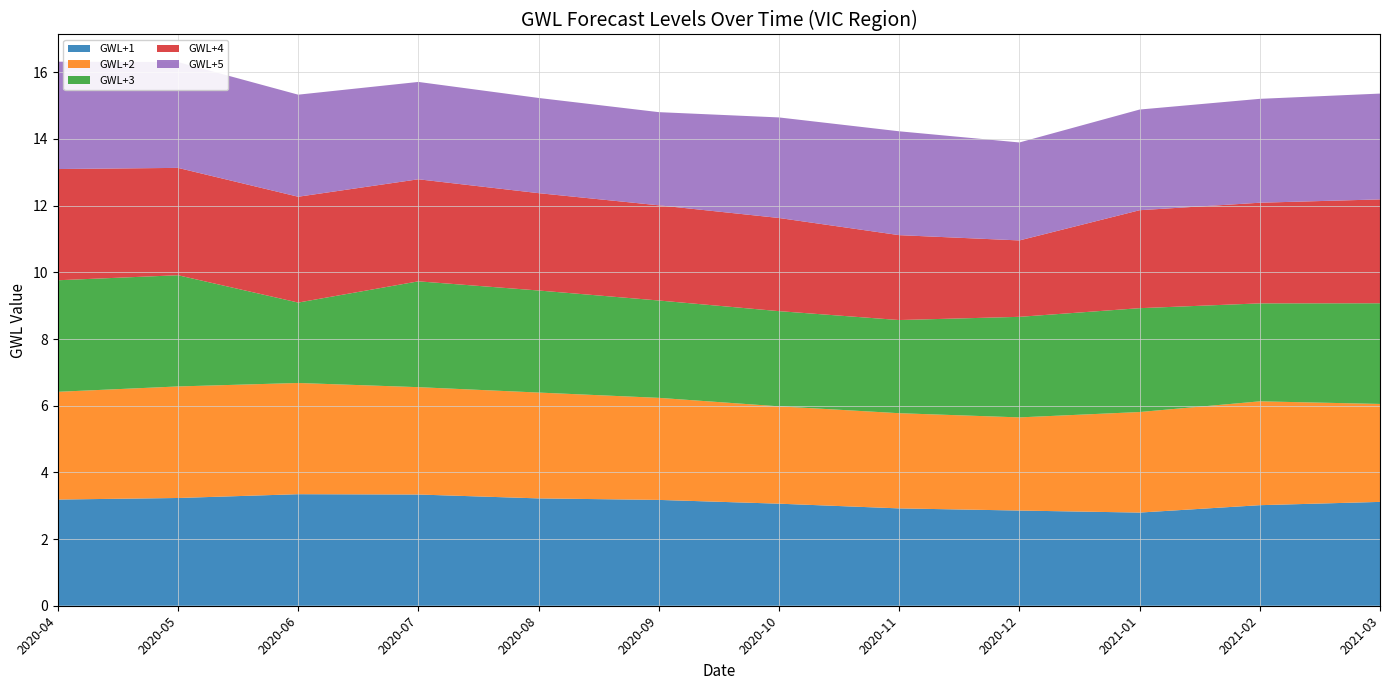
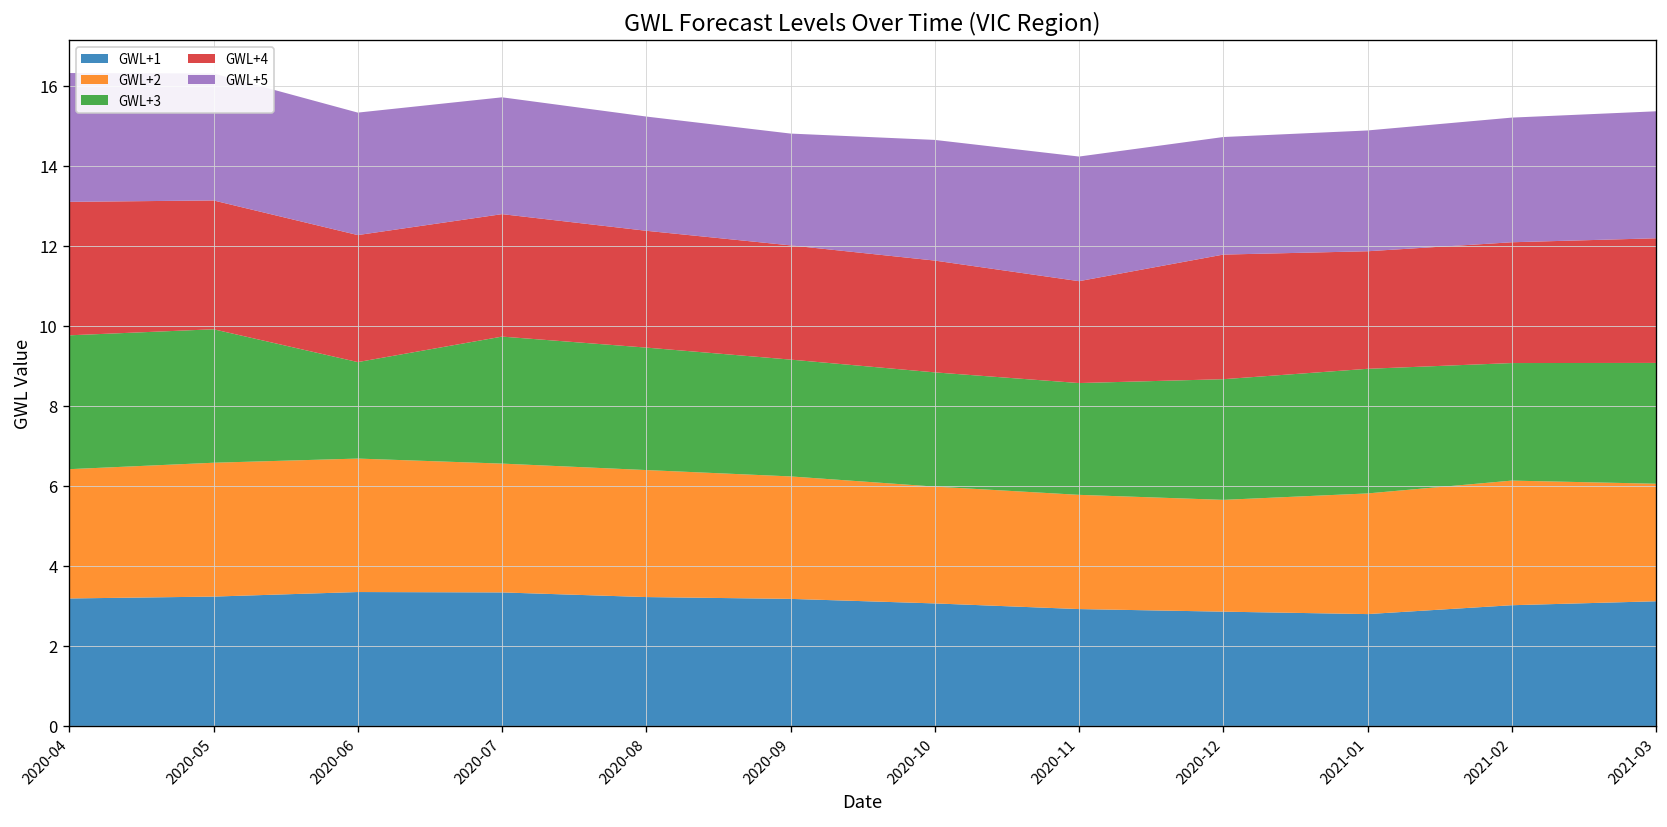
  {
    "GWL+1": {
      "2020-04": 3.2,
      "2020-05": 3.2,
      "2020-06": 3.3,
      "2020-07": 3.3,
      "2020-08": 3.2,
      "2020-09": 3.2,
      "2020-10": 3.1,
      "2020-11": 2.9,
      "2020-12": 2.9,
      "2021-01": 2.8,
      "2021-02": 3.0,
      "2021-03": 3.1
    },
    "GWL+2": {
      "2020-04": 3.2,
      "2020-05": 3.3,
      "2020-06": 3.3,
      "2020-07": 3.2,
      "2020-08": 3.2,
      "2020-09": 3.1,
      "2020-10": 2.9,
      "2020-11": 2.9,
      "2020-12": 2.8,
      "2021-01": 3.0,
      "2021-02": 3.1,
      "2021-03": 2.9
    },
    "GWL+3": {
      "2020-04": 3.3,
      "2020-05": 3.3,
      "2020-06": 2.4,
      "2020-07": 3.2,
      "2020-08": 3.1,
      "2020-09": 2.9,
      "2020-10": 2.9,
      "2020-11": 2.8,
      "2020-12": 3.0,
      "2021-01": 3.1,
      "2021-02": 2.9,
      "2021-03": 3.0
    },
    "GWL+4": {
      "2020-04": 3.3,
      "2020-05": 3.2,
      "2020-06": 3.2,
      "2020-07": 3.1,
      "2020-08": 2.9,
      "2020-09": 2.9,
      "2020-10": 2.8,
      "2020-11": 2.5,
-     "2020-12": 2.3,
+     "2020-12": 3.1,
      "2021-01": 2.9,
      "2021-02": 3.0,
      "2021-03": 3.1
    },
    "GWL+5": {
      "2020-04": 3.2,
      "2020-06": 3.1,
      "2020-07": 2.9,
      "2020-08": 2.9,
      "2020-09": 2.8,
      "2020-10": 3.0,
      "2020-11": 3.1,
      "2020-12": 2.9,
      "2021-01": 3.0,
      "2021-02": 3.1,
      "2021-03": 3.2
    }
  }
